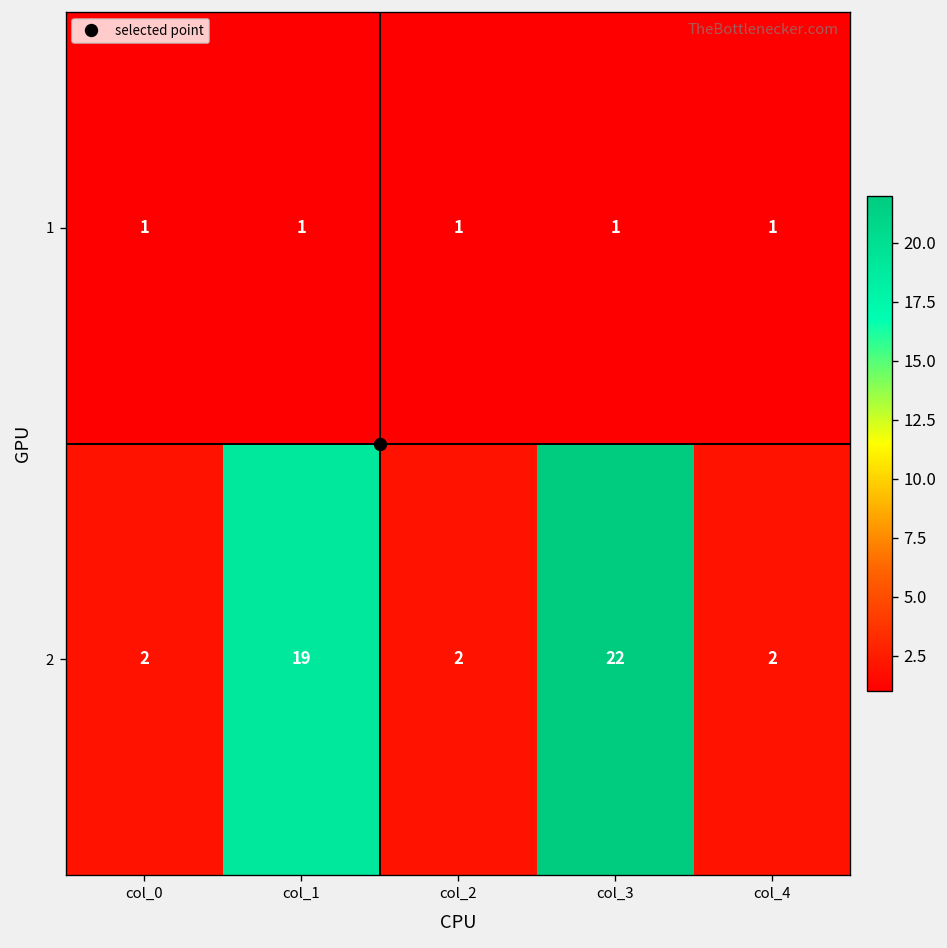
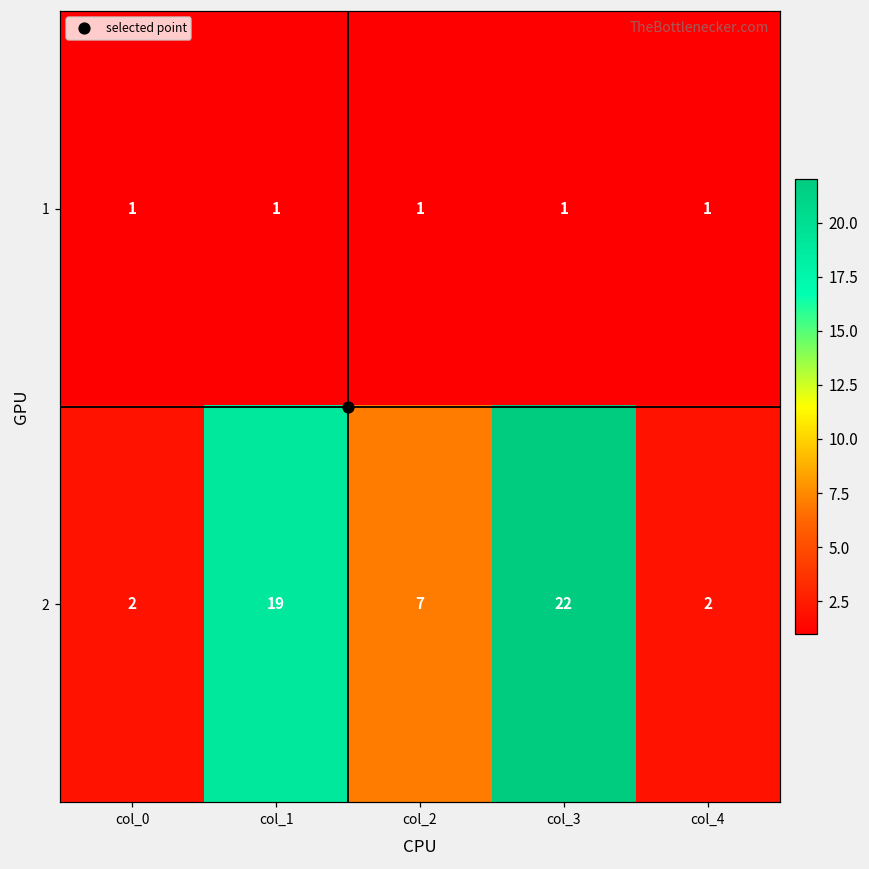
  {
    "1": {
      "col_0": 1,
      "col_1": 1,
      "col_2": 1,
      "col_3": 1,
      "col_4": 1
    },
    "2": {
      "col_0": 2,
      "col_1": 19,
-     "col_2": 2,
+     "col_2": 7,
      "col_3": 22,
      "col_4": 2
    }
  }
